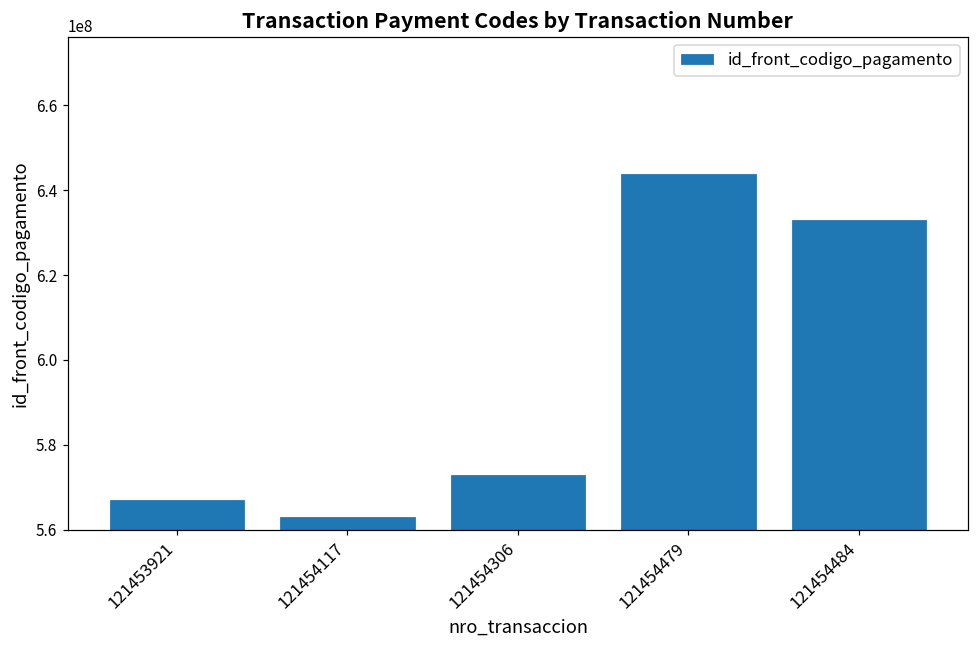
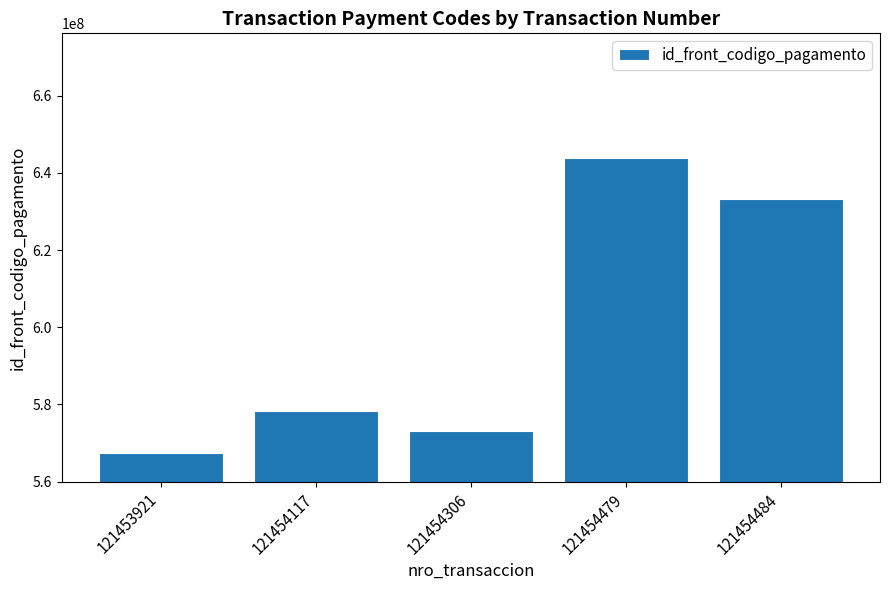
  {
    "121453921": 567000000,
-   "121454117": 563000000,
+   "121454117": 578000000,
    "121454306": 573000000,
    "121454479": 644000000,
    "121454484": 633000000
  }
